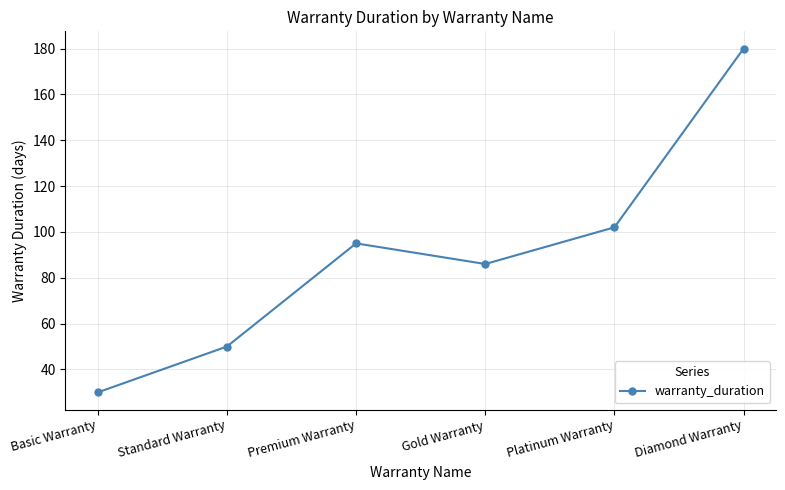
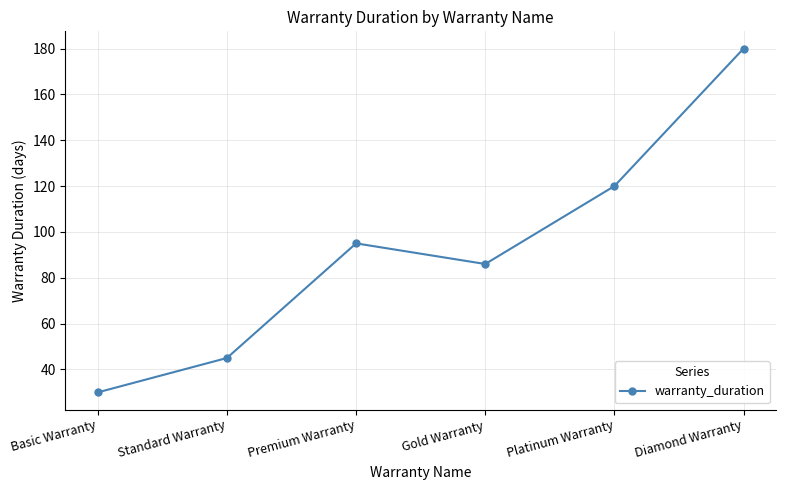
  {
    "Basic Warranty": 30,
-   "Standard Warranty": 50,
+   "Standard Warranty": 45,
    "Premium Warranty": 95,
    "Gold Warranty": 86,
-   "Platinum Warranty": 102,
+   "Platinum Warranty": 120,
    "Diamond Warranty": 180
  }
